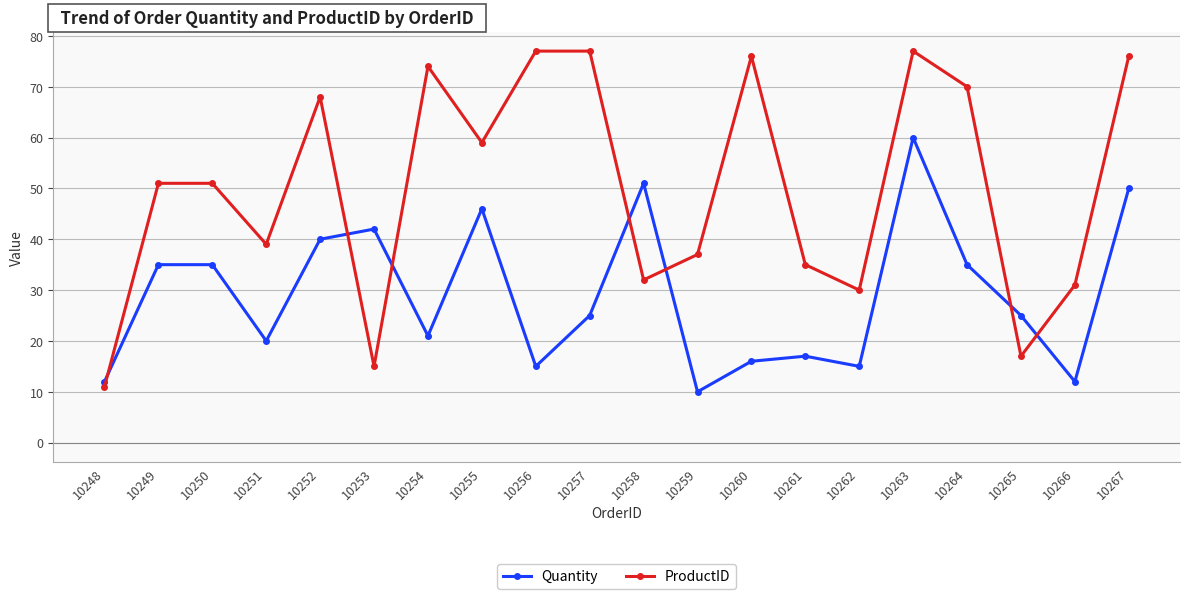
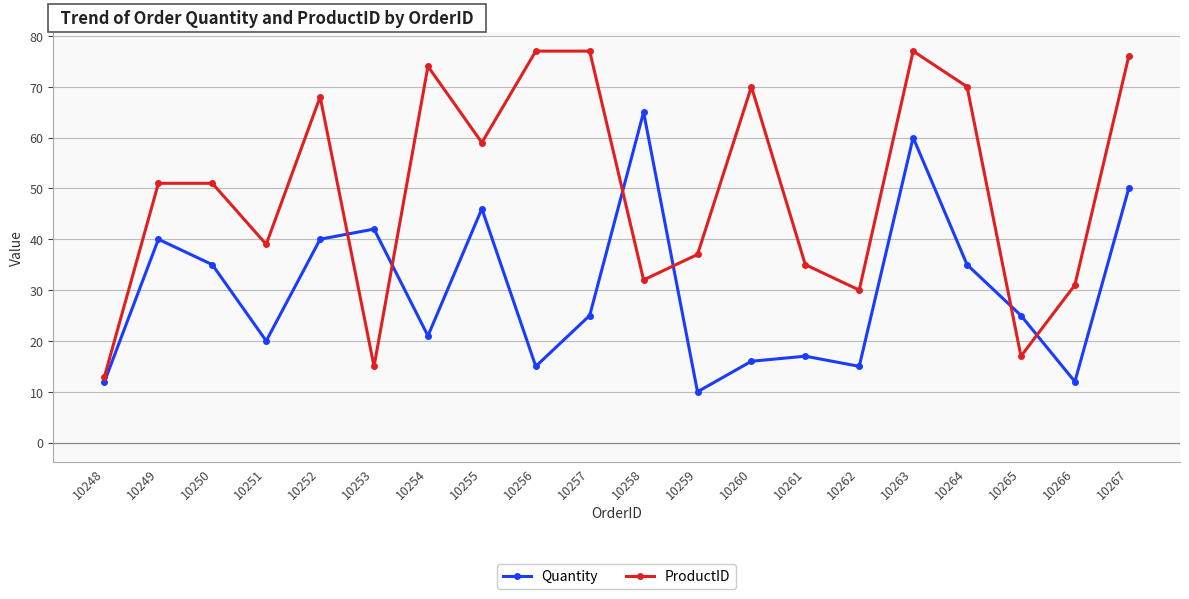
  {
    "Quantity": {
      "10248": 12,
-     "10249": 35,
+     "10249": 40,
      "10250": 35,
      "10251": 20,
      "10252": 40,
      "10253": 42,
      "10254": 21,
      "10255": 46,
      "10256": 15,
      "10257": 25,
-     "10258": 51,
+     "10258": 65,
      "10259": 10,
      "10260": 16,
      "10261": 17,
      "10262": 15,
      "10263": 60,
      "10264": 35,
      "10265": 25,
      "10266": 12,
      "10267": 50
    },
    "ProductID": {
-     "10248": 11,
+     "10248": 13,
      "10249": 51,
      "10250": 51,
      "10251": 39,
      "10252": 68,
      "10253": 15,
      "10254": 74,
      "10255": 59,
      "10256": 77,
      "10257": 77,
      "10258": 32,
      "10259": 37,
-     "10260": 76,
+     "10260": 70,
      "10261": 35,
      "10262": 30,
      "10263": 77,
      "10264": 70,
      "10265": 17,
      "10266": 31,
      "10267": 76
    }
  }
